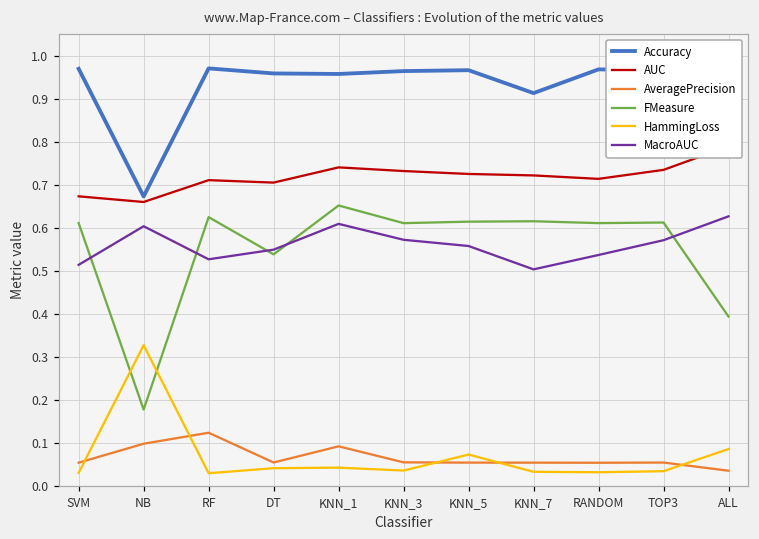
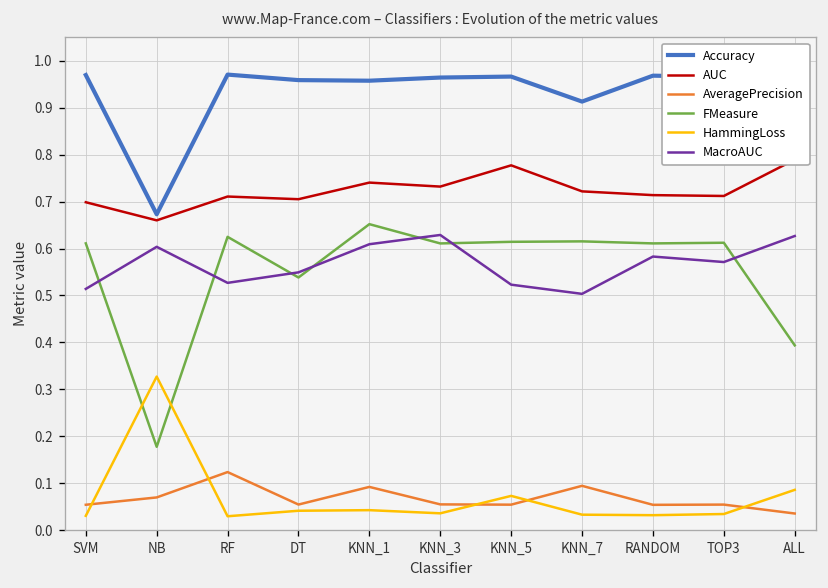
  {
    "Accuracy": {
      "SVM": 0.97,
      "NB": 0.67,
      "RF": 0.97,
      "DT": 0.96,
      "KNN_1": 0.96,
      "KNN_3": 0.96,
      "KNN_5": 0.97,
      "KNN_7": 0.91,
      "RANDOM": 0.97
    },
    "AUC": {
-     "SVM": 0.67,
+     "SVM": 0.70,
      "NB": 0.66,
      "RF": 0.71,
      "DT": 0.71,
      "KNN_1": 0.74,
      "KNN_3": 0.73,
-     "KNN_5": 0.73,
+     "KNN_5": 0.78,
      "KNN_7": 0.72,
      "RANDOM": 0.71,
-     "TOP3": 0.73,
+     "TOP3": 0.71,
      "ALL": 0.79
    },
    "AveragePrecision": {
      "SVM": 0.05,
-     "NB": 0.10,
+     "NB": 0.07,
      "RF": 0.12,
      "DT": 0.05,
      "KNN_1": 0.09,
      "KNN_3": 0.05,
      "KNN_5": 0.05,
-     "KNN_7": 0.05,
+     "KNN_7": 0.09,
      "RANDOM": 0.05,
      "TOP3": 0.05,
      "ALL": 0.04
    },
    "FMeasure": {
      "SVM": 0.61,
      "NB": 0.18,
      "RF": 0.62,
      "DT": 0.54,
      "KNN_1": 0.65,
      "KNN_3": 0.61,
      "KNN_5": 0.61,
      "KNN_7": 0.62,
      "RANDOM": 0.61,
      "TOP3": 0.61,
      "ALL": 0.39
    },
    "HammingLoss": {
      "SVM": 0.03,
      "NB": 0.33,
      "RF": 0.03,
      "DT": 0.04,
      "KNN_1": 0.04,
      "KNN_3": 0.04,
      "KNN_5": 0.07,
      "KNN_7": 0.03,
      "RANDOM": 0.03,
      "TOP3": 0.03,
      "ALL": 0.09
    },
    "MacroAUC": {
      "SVM": 0.51,
      "NB": 0.60,
      "RF": 0.53,
      "DT": 0.55,
      "KNN_1": 0.61,
-     "KNN_3": 0.57,
-     "KNN_5": 0.56,
+     "KNN_3": 0.63,
+     "KNN_5": 0.52,
      "KNN_7": 0.50,
-     "RANDOM": 0.54,
+     "RANDOM": 0.58,
      "TOP3": 0.57,
      "ALL": 0.63
    }
  }
